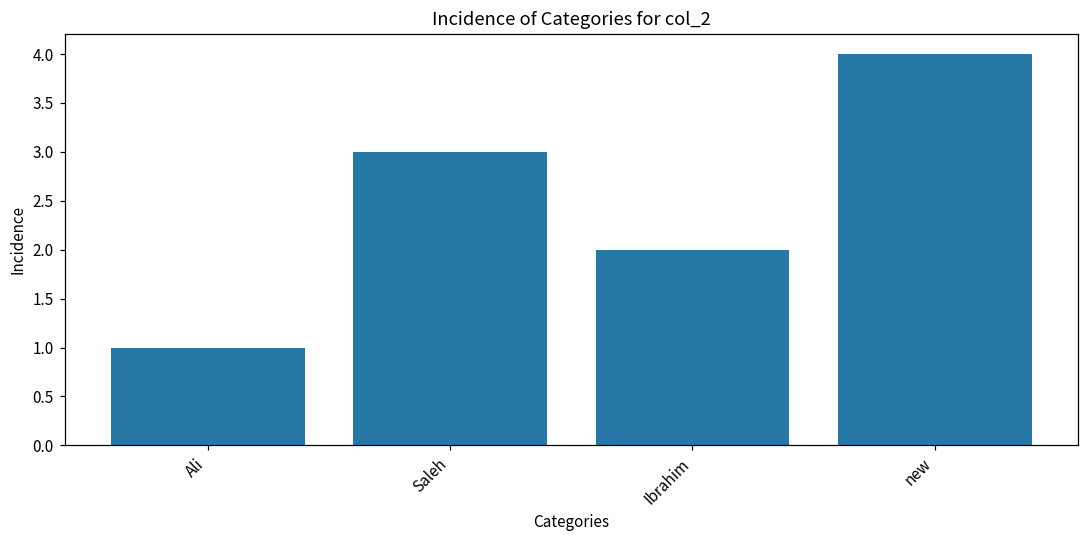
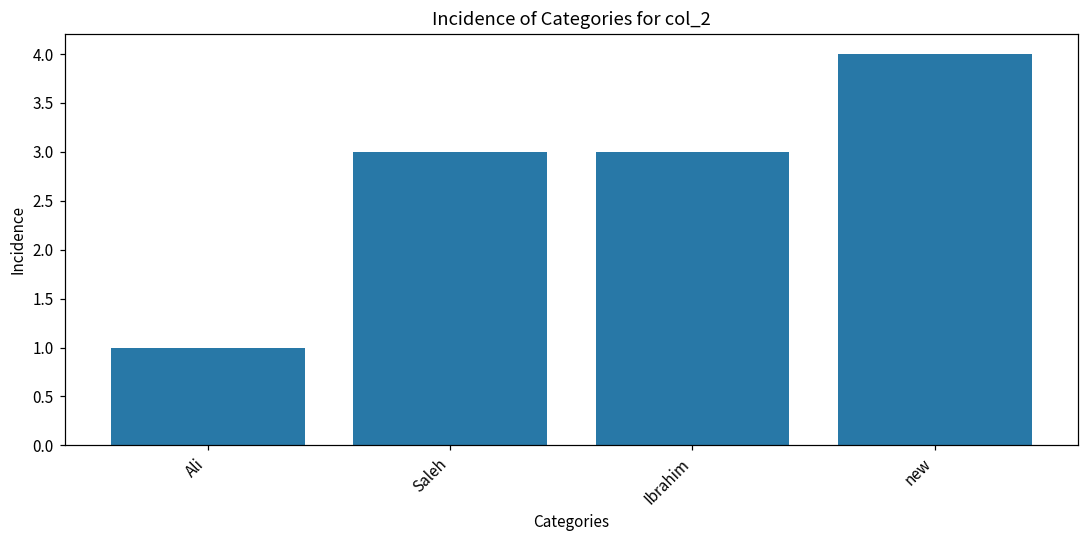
  {
    "Ali": 1,
    "Saleh": 3,
-   "Ibrahim": 2,
+   "Ibrahim": 3,
    "new": 4
  }
